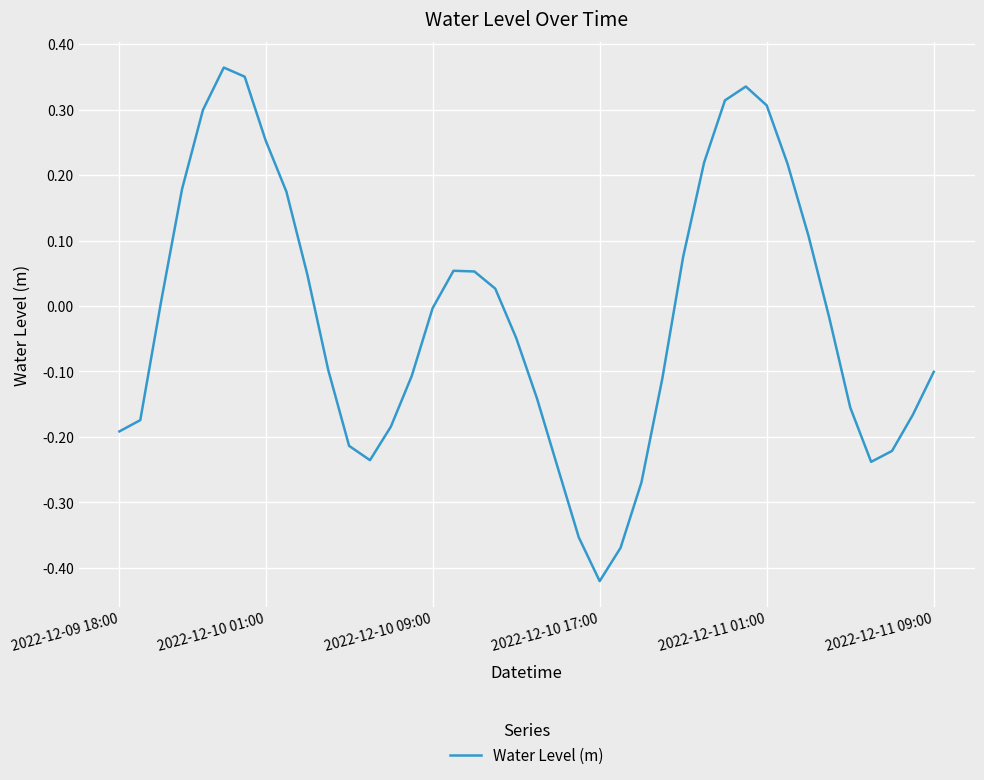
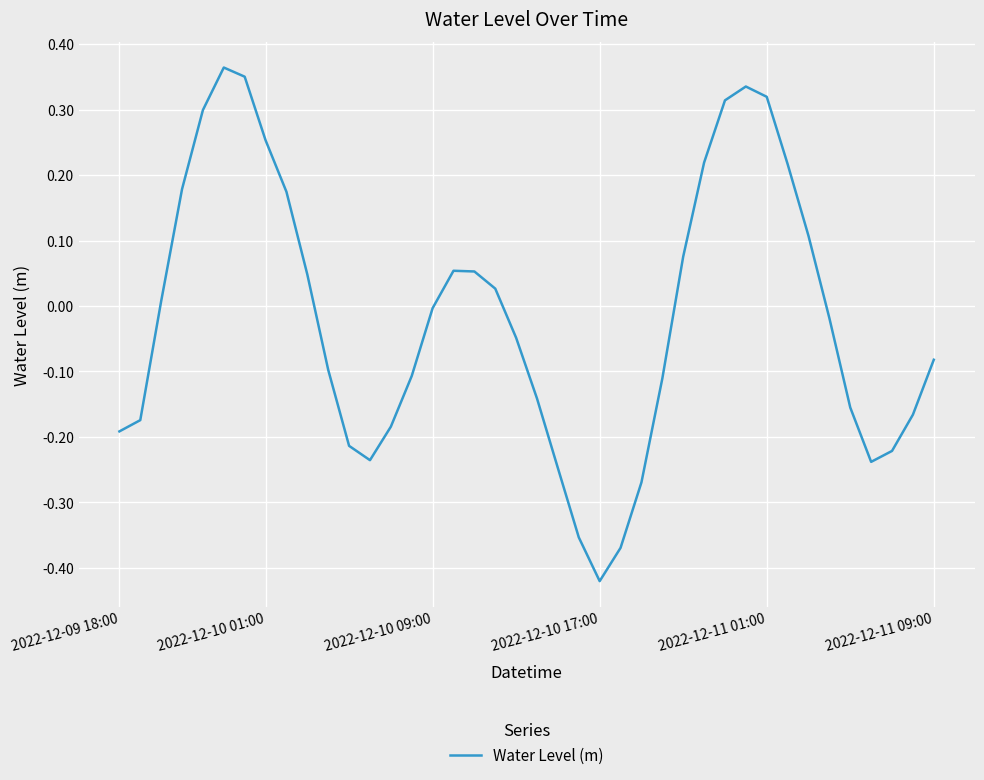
  {
    "2022-12-09 18:00": -0.19,
    "2022-12-10 01:00": 0.25,
    "2022-12-10 09:00": 0.00,
    "2022-12-10 17:00": -0.42,
-   "2022-12-11 01:00": 0.31,
-   "2022-12-11 09:00": -0.10
+   "2022-12-11 01:00": 0.32,
+   "2022-12-11 09:00": -0.08
  }
